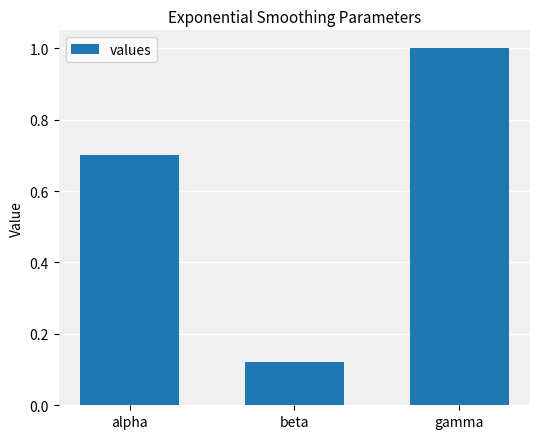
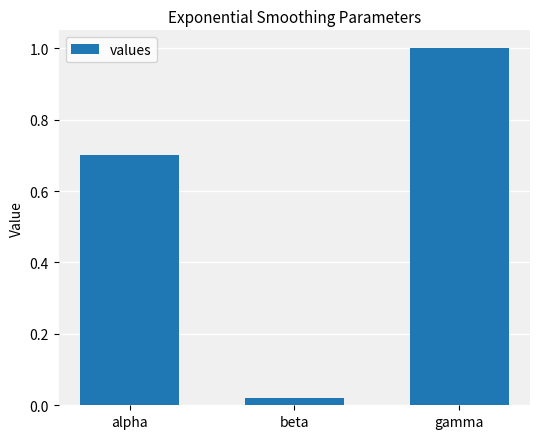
  {
    "alpha": 0.70,
-   "beta": 0.12,
+   "beta": 0.02,
    "gamma": 1.00
  }
